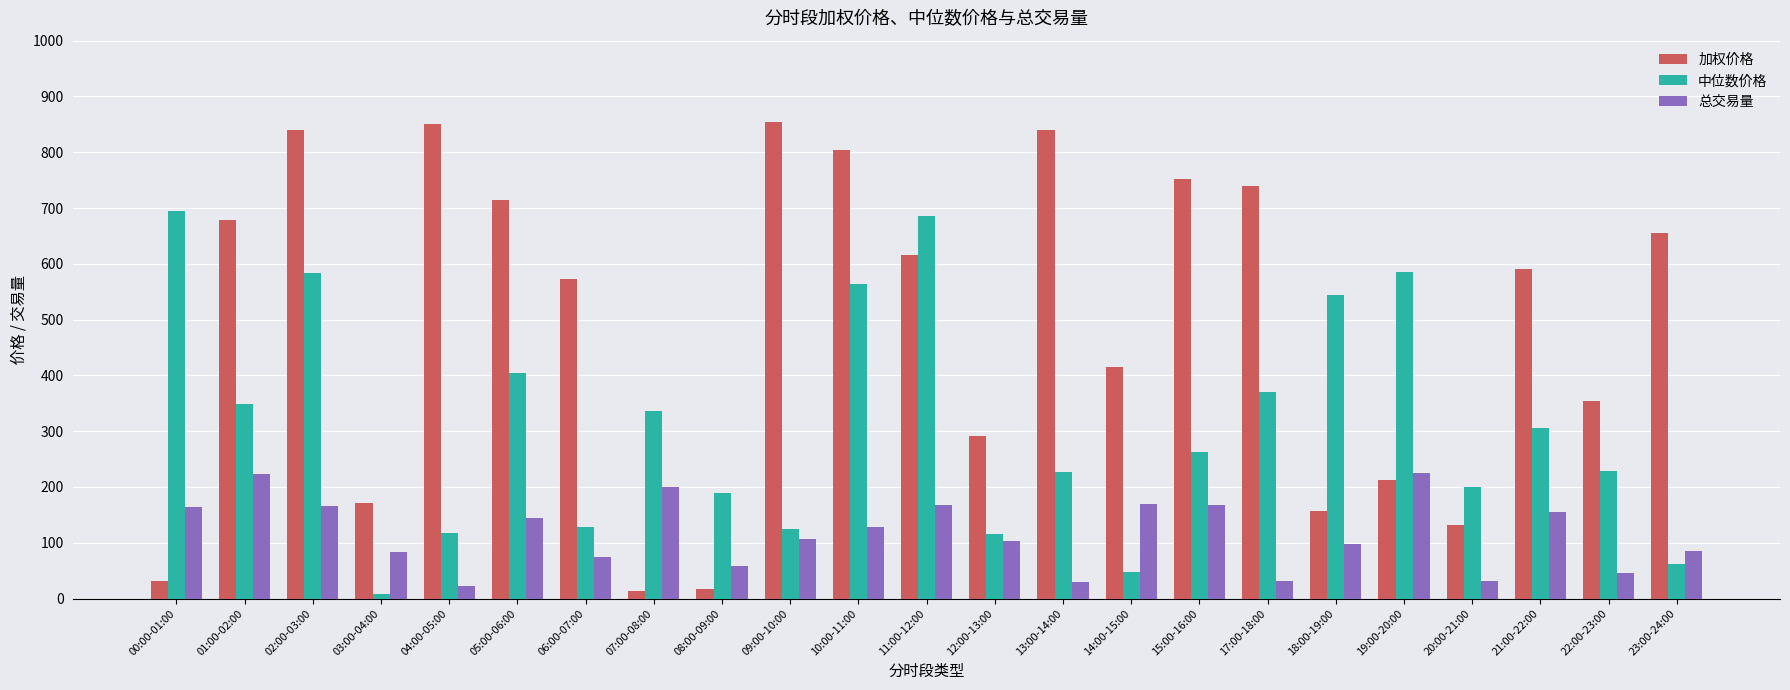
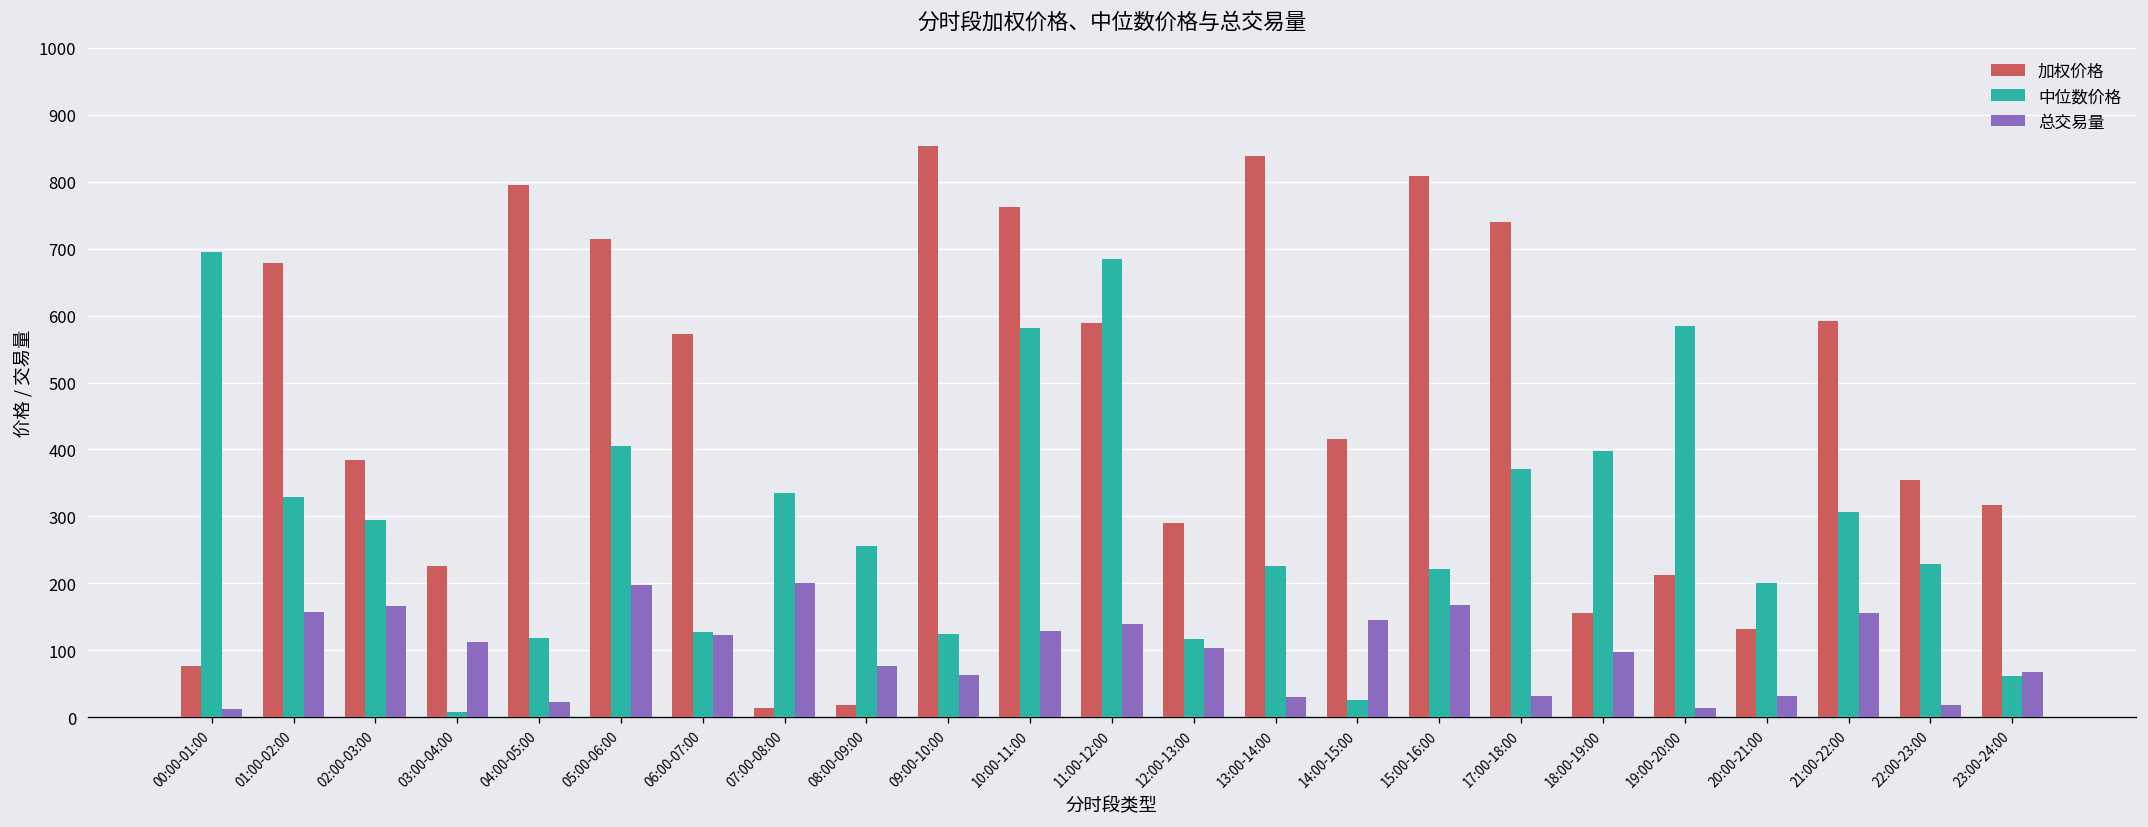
  {
    "加权价格": {
-     "00:00-01:00": 30,
+     "00:00-01:00": 80,
      "01:00-02:00": 680,
-     "02:00-03:00": 840,
-     "03:00-04:00": 170,
-     "04:00-05:00": 850,
+     "02:00-03:00": 380,
+     "03:00-04:00": 230,
+     "04:00-05:00": 790,
      "05:00-06:00": 710,
      "06:00-07:00": 570,
      "07:00-08:00": 10,
      "08:00-09:00": 20,
      "09:00-10:00": 850,
-     "10:00-11:00": 800,
-     "11:00-12:00": 620,
+     "10:00-11:00": 760,
+     "11:00-12:00": 590,
      "12:00-13:00": 290,
      "13:00-14:00": 840,
      "14:00-15:00": 410,
-     "15:00-16:00": 750,
+     "15:00-16:00": 810,
      "17:00-18:00": 740,
      "18:00-19:00": 160,
      "19:00-20:00": 210,
      "20:00-21:00": 130,
      "21:00-22:00": 590,
      "22:00-23:00": 350,
-     "23:00-24:00": 660
+     "23:00-24:00": 320
    },
    "中位数价格": {
      "00:00-01:00": 700,
-     "01:00-02:00": 350,
-     "02:00-03:00": 580,
+     "01:00-02:00": 330,
+     "02:00-03:00": 300,
      "03:00-04:00": 10,
      "04:00-05:00": 120,
      "05:00-06:00": 400,
      "06:00-07:00": 130,
      "07:00-08:00": 340,
-     "08:00-09:00": 190,
+     "08:00-09:00": 260,
      "09:00-10:00": 120,
-     "10:00-11:00": 560,
+     "10:00-11:00": 580,
      "11:00-12:00": 690,
      "12:00-13:00": 120,
      "13:00-14:00": 230,
-     "14:00-15:00": 50,
-     "15:00-16:00": 260,
+     "14:00-15:00": 30,
+     "15:00-16:00": 220,
      "17:00-18:00": 370,
-     "18:00-19:00": 540,
+     "18:00-19:00": 400,
      "19:00-20:00": 590,
      "20:00-21:00": 200,
      "21:00-22:00": 310,
      "22:00-23:00": 230,
      "23:00-24:00": 60
    },
    "总交易量": {
-     "00:00-01:00": 160,
-     "01:00-02:00": 220,
+     "00:00-01:00": 10,
+     "01:00-02:00": 160,
      "02:00-03:00": 170,
-     "03:00-04:00": 80,
+     "03:00-04:00": 110,
      "04:00-05:00": 20,
-     "05:00-06:00": 140,
-     "06:00-07:00": 70,
+     "05:00-06:00": 200,
+     "06:00-07:00": 120,
      "07:00-08:00": 200,
-     "08:00-09:00": 60,
-     "09:00-10:00": 110,
+     "08:00-09:00": 80,
+     "09:00-10:00": 60,
      "10:00-11:00": 130,
-     "11:00-12:00": 170,
+     "11:00-12:00": 140,
      "12:00-13:00": 100,
      "13:00-14:00": 30,
-     "14:00-15:00": 170,
+     "14:00-15:00": 150,
      "15:00-16:00": 170,
      "17:00-18:00": 30,
      "18:00-19:00": 100,
-     "19:00-20:00": 220,
+     "19:00-20:00": 10,
      "20:00-21:00": 30,
      "21:00-22:00": 160,
-     "22:00-23:00": 50,
-     "23:00-24:00": 90
+     "22:00-23:00": 20,
+     "23:00-24:00": 70
    }
  }
